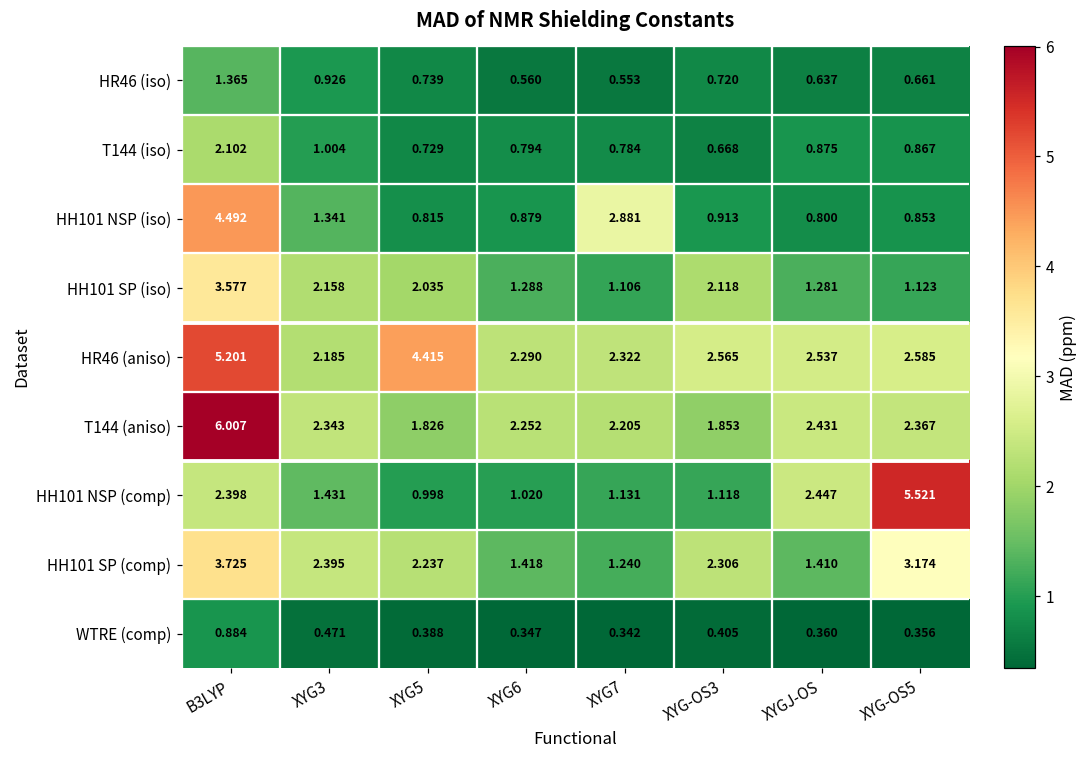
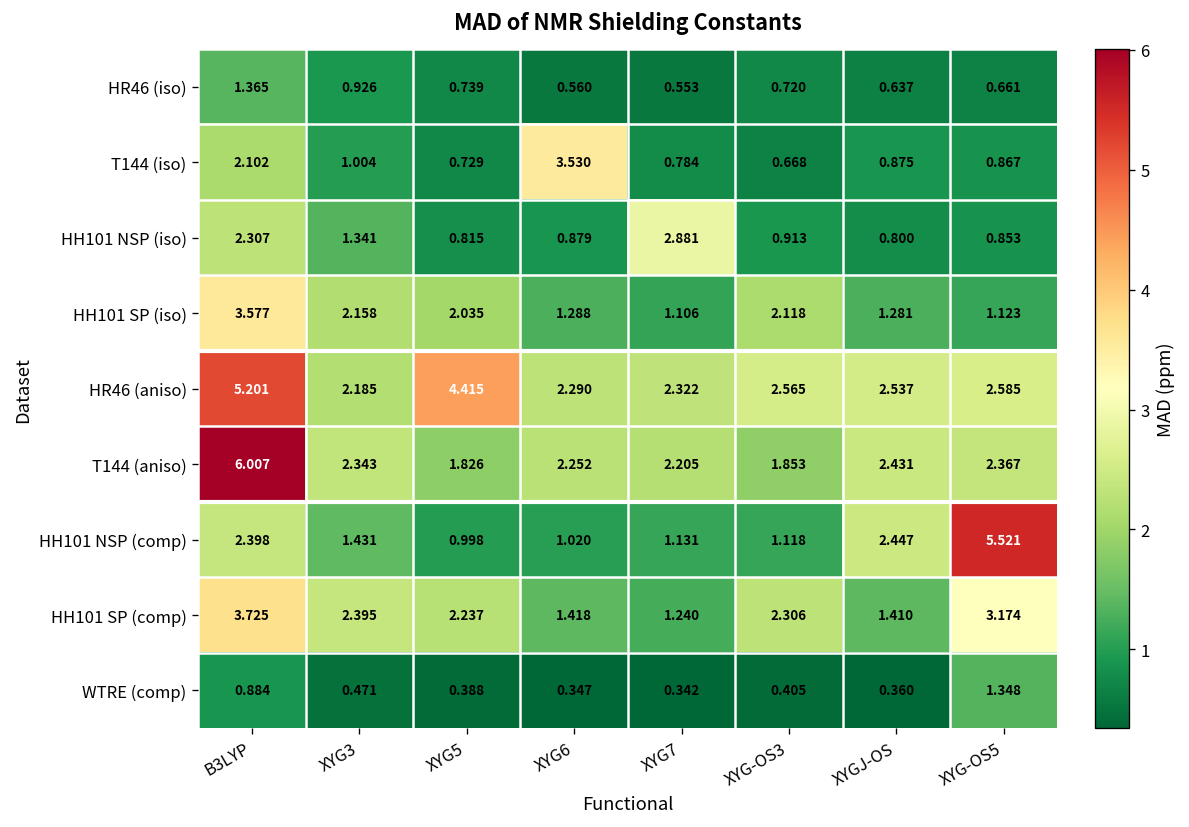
  {
    "HR46 (iso)": {
      "B3LYP": 1.365,
      "XYG3": 0.926,
      "XYG5": 0.739,
      "XYG6": 0.560,
      "XYG7": 0.553,
      "XYG-OS3": 0.720,
      "XYGJ-OS": 0.637,
      "XYG-OS5": 0.661
    },
    "T144 (iso)": {
      "B3LYP": 2.102,
      "XYG3": 1.004,
      "XYG5": 0.729,
-     "XYG6": 0.794,
+     "XYG6": 3.530,
      "XYG7": 0.784,
      "XYG-OS3": 0.668,
      "XYGJ-OS": 0.875,
      "XYG-OS5": 0.867
    },
    "HH101 NSP (iso)": {
-     "B3LYP": 4.492,
+     "B3LYP": 2.307,
      "XYG3": 1.341,
      "XYG5": 0.815,
      "XYG6": 0.879,
      "XYG7": 2.881,
      "XYG-OS3": 0.913,
      "XYGJ-OS": 0.800,
      "XYG-OS5": 0.853
    },
    "HH101 SP (iso)": {
      "B3LYP": 3.577,
      "XYG3": 2.158,
      "XYG5": 2.035,
      "XYG6": 1.288,
      "XYG7": 1.106,
      "XYG-OS3": 2.118,
      "XYGJ-OS": 1.281,
      "XYG-OS5": 1.123
    },
    "HR46 (aniso)": {
      "B3LYP": 5.201,
      "XYG3": 2.185,
      "XYG5": 4.415,
      "XYG6": 2.290,
      "XYG7": 2.322,
      "XYG-OS3": 2.565,
      "XYGJ-OS": 2.537,
      "XYG-OS5": 2.585
    },
    "T144 (aniso)": {
      "B3LYP": 6.007,
      "XYG3": 2.343,
      "XYG5": 1.826,
      "XYG6": 2.252,
      "XYG7": 2.205,
      "XYG-OS3": 1.853,
      "XYGJ-OS": 2.431,
      "XYG-OS5": 2.367
    },
    "HH101 NSP (comp)": {
      "B3LYP": 2.398,
      "XYG3": 1.431,
      "XYG5": 0.998,
      "XYG6": 1.020,
      "XYG7": 1.131,
      "XYG-OS3": 1.118,
      "XYGJ-OS": 2.447,
      "XYG-OS5": 5.521
    },
    "HH101 SP (comp)": {
      "B3LYP": 3.725,
      "XYG3": 2.395,
      "XYG5": 2.237,
      "XYG6": 1.418,
      "XYG7": 1.240,
      "XYG-OS3": 2.306,
      "XYGJ-OS": 1.410,
      "XYG-OS5": 3.174
    },
    "WTRE (comp)": {
      "B3LYP": 0.884,
      "XYG3": 0.471,
      "XYG5": 0.388,
      "XYG6": 0.347,
      "XYG7": 0.342,
      "XYG-OS3": 0.405,
      "XYGJ-OS": 0.360,
-     "XYG-OS5": 0.356
+     "XYG-OS5": 1.348
    }
  }
